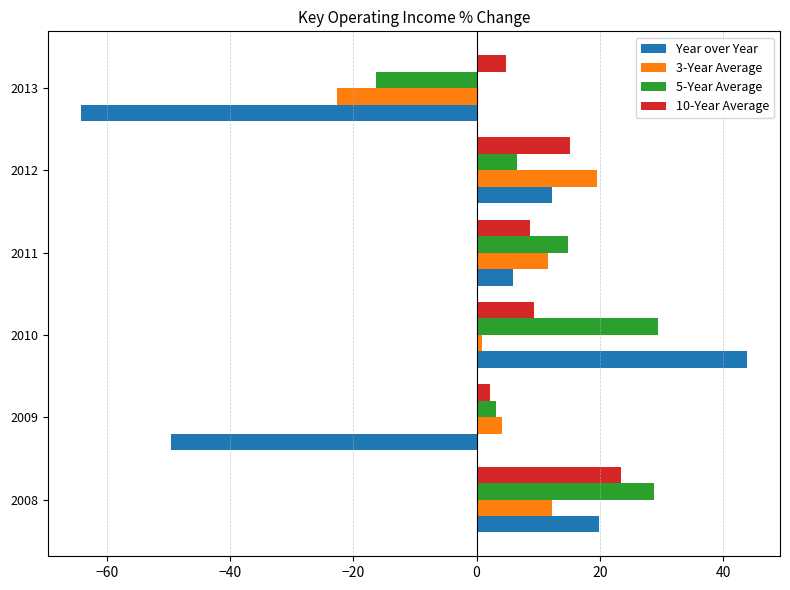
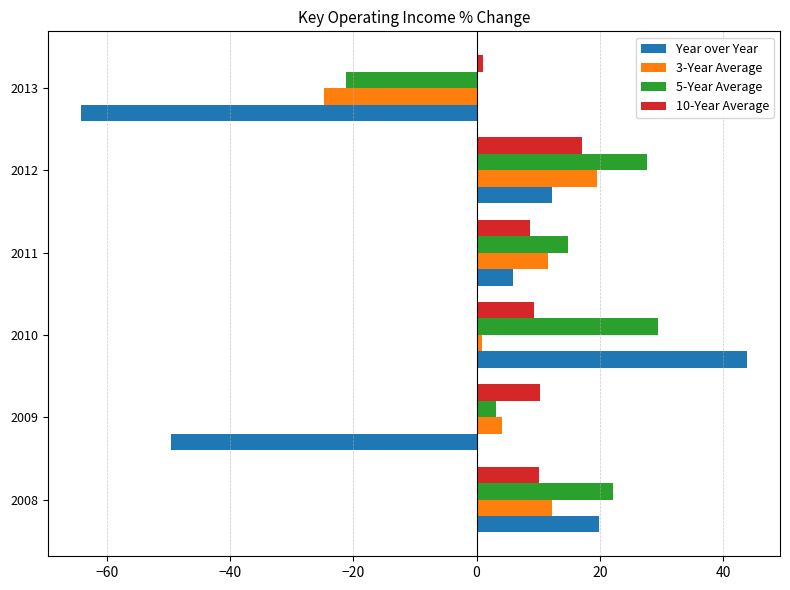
  {
    "Year over Year": {
      "2013": -64,
      "2012": 12,
      "2011": 6,
      "2010": 44,
      "2009": -50,
      "2008": 20
    },
    "3-Year Average": {
-     "2013": -23,
+     "2013": -25,
      "2012": 20,
      "2011": 12,
      "2010": 1,
      "2009": 4,
      "2008": 12
    },
    "5-Year Average": {
-     "2013": -16,
-     "2012": 7,
+     "2013": -21,
+     "2012": 28,
      "2011": 15,
      "2010": 29,
      "2009": 3,
-     "2008": 29
+     "2008": 22
    },
    "10-Year Average": {
-     "2013": 5,
-     "2012": 15,
+     "2013": 1,
+     "2012": 17,
      "2011": 9,
      "2010": 9,
-     "2009": 2,
-     "2008": 23
+     "2009": 10,
+     "2008": 10
    }
  }
